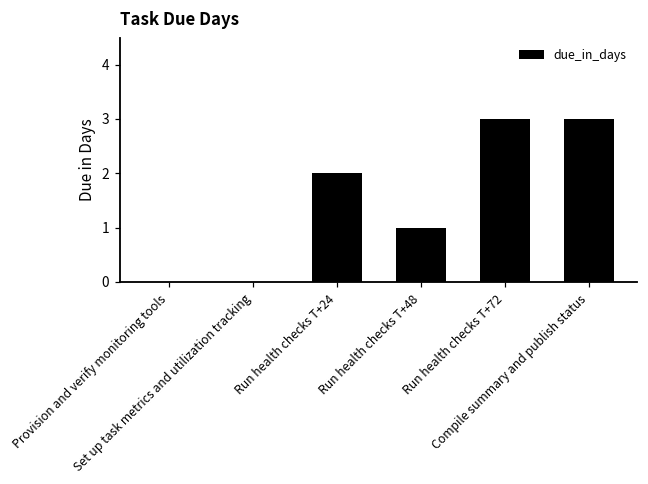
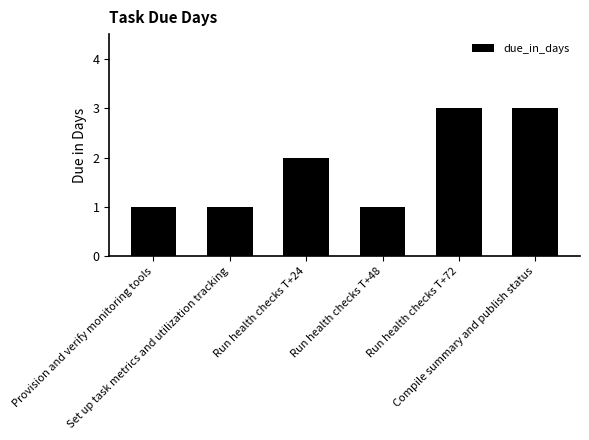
  {
-   "Provision and verify monitoring tools": 0,
-   "Set up task metrics and utilization tracking": 0,
+   "Provision and verify monitoring tools": 1,
+   "Set up task metrics and utilization tracking": 1,
    "Run health checks T+24": 2,
    "Run health checks T+48": 1,
    "Run health checks T+72": 3,
    "Compile summary and publish status": 3
  }
